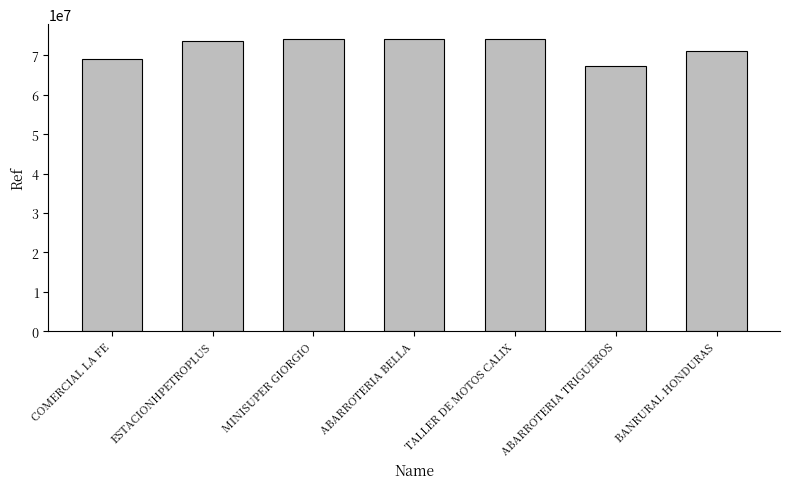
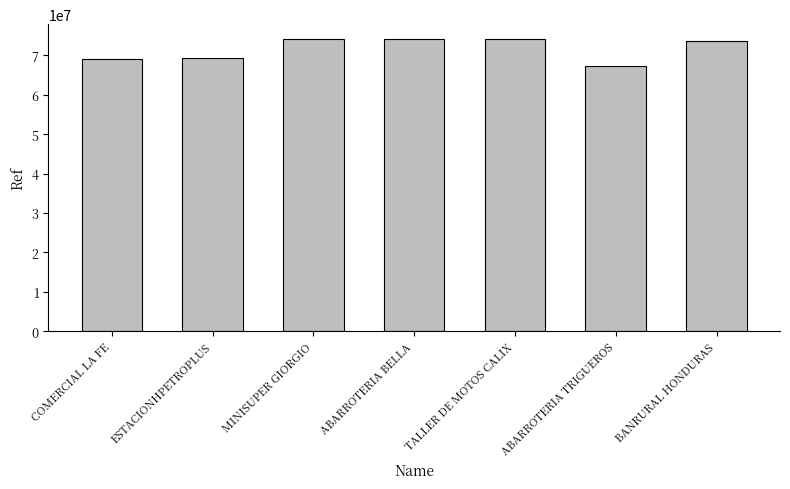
  {
    "COMERCIAL LA FE": 69000000,
-   "ESTACIONHPETROPLUS": 74000000,
+   "ESTACIONHPETROPLUS": 69000000,
    "MINISUPER GIORGIO": 74000000,
    "ABARROTERIA BELLA": 74000000,
    "TALLER DE MOTOS CALIX": 74000000,
    "ABARROTERIA TRIGUEROS": 67000000,
-   "BANRURAL HONDURAS": 71000000
+   "BANRURAL HONDURAS": 74000000
  }
